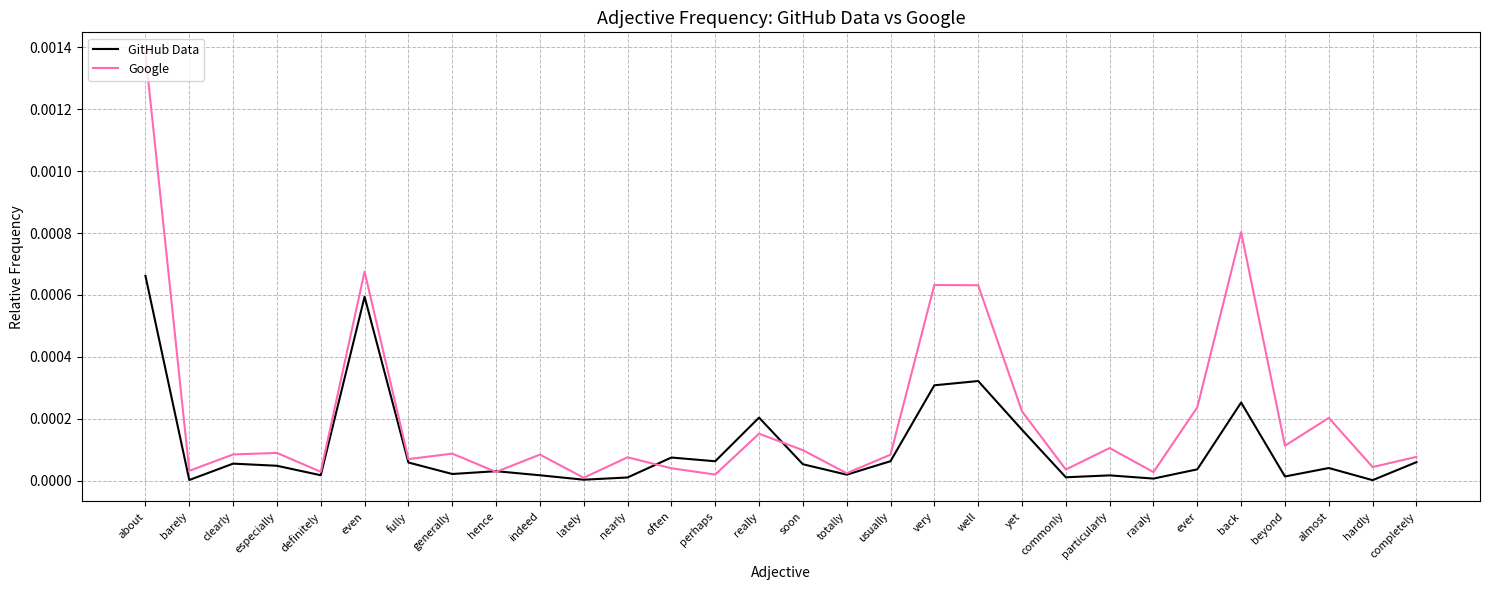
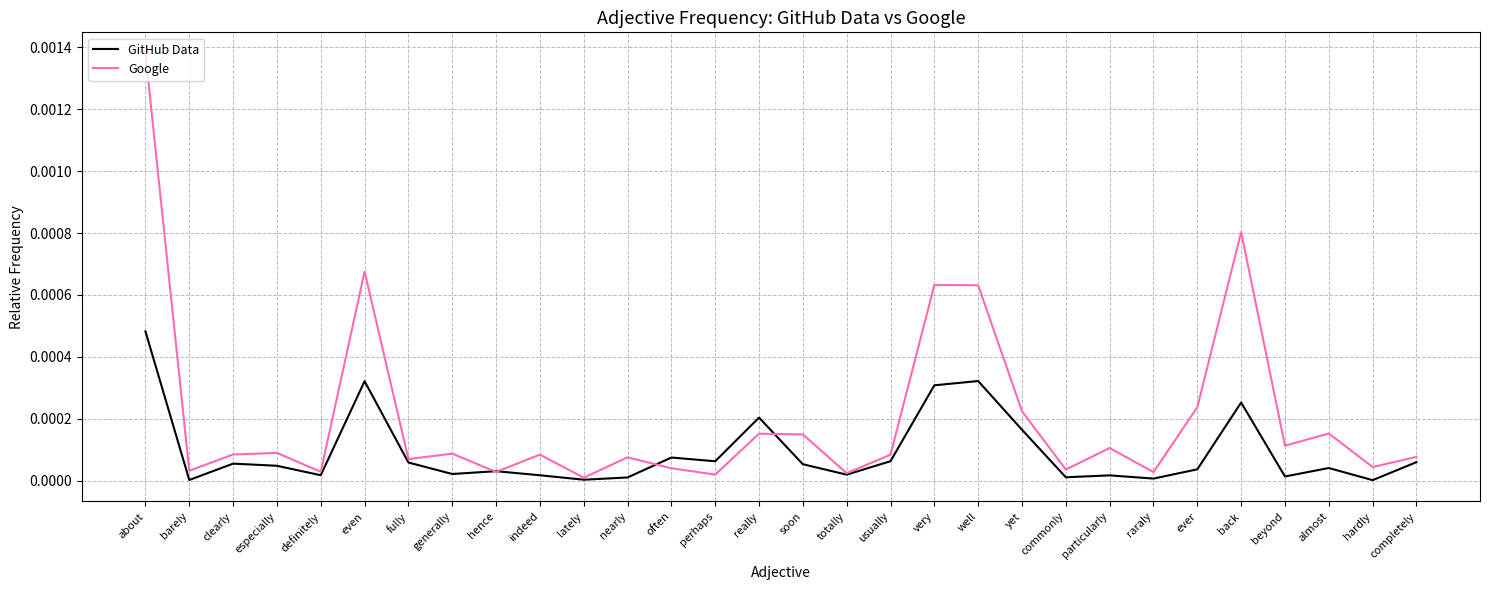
  {
    "GitHub Data": {
-     "about": 0.00066,
+     "about": 0.00048,
      "barely": 0.00000,
      "clearly": 0.00005,
      "especially": 0.00005,
      "definitely": 0.00002,
-     "even": 0.00059,
+     "even": 0.00032,
      "fully": 0.00006,
      "generally": 0.00002,
      "indeed": 0.00002,
      "nearly": 0.00001,
      "often": 0.00007,
      "perhaps": 0.00006,
      "really": 0.00020,
      "soon": 0.00005,
      "usually": 0.00006,
      "very": 0.00031,
      "well": 0.00032,
      "yet": 0.00016,
      "commonly": 0.00001,
      "particularly": 0.00002,
      "raraly": 0.00001,
      "ever": 0.00004,
      "back": 0.00025,
      "beyond": 0.00001,
      "almost": 0.00004,
      "hardly": 0.00000,
      "completely": 0.00006
    },
    "Google": {
      "barely": 0.00003,
      "clearly": 0.00008,
      "especially": 0.00009,
      "definitely": 0.00003,
      "even": 0.00068,
      "fully": 0.00007,
      "generally": 0.00009,
      "indeed": 0.00008,
      "nearly": 0.00008,
      "often": 0.00004,
      "perhaps": 0.00002,
      "really": 0.00015,
-     "soon": 0.00010,
+     "soon": 0.00015,
      "usually": 0.00008,
      "very": 0.00063,
      "well": 0.00063,
      "yet": 0.00022,
      "commonly": 0.00004,
      "particularly": 0.00011,
      "raraly": 0.00003,
      "ever": 0.00024,
      "back": 0.00080,
      "beyond": 0.00011,
-     "almost": 0.00020,
+     "almost": 0.00015,
      "hardly": 0.00004,
      "completely": 0.00008
    }
  }
